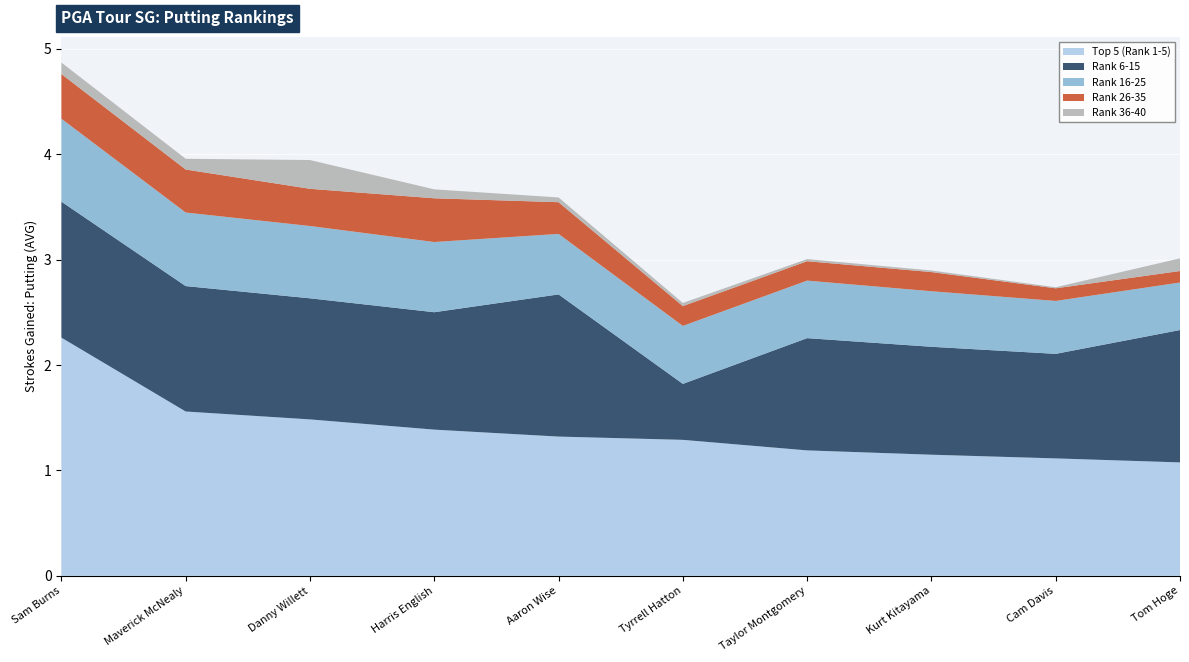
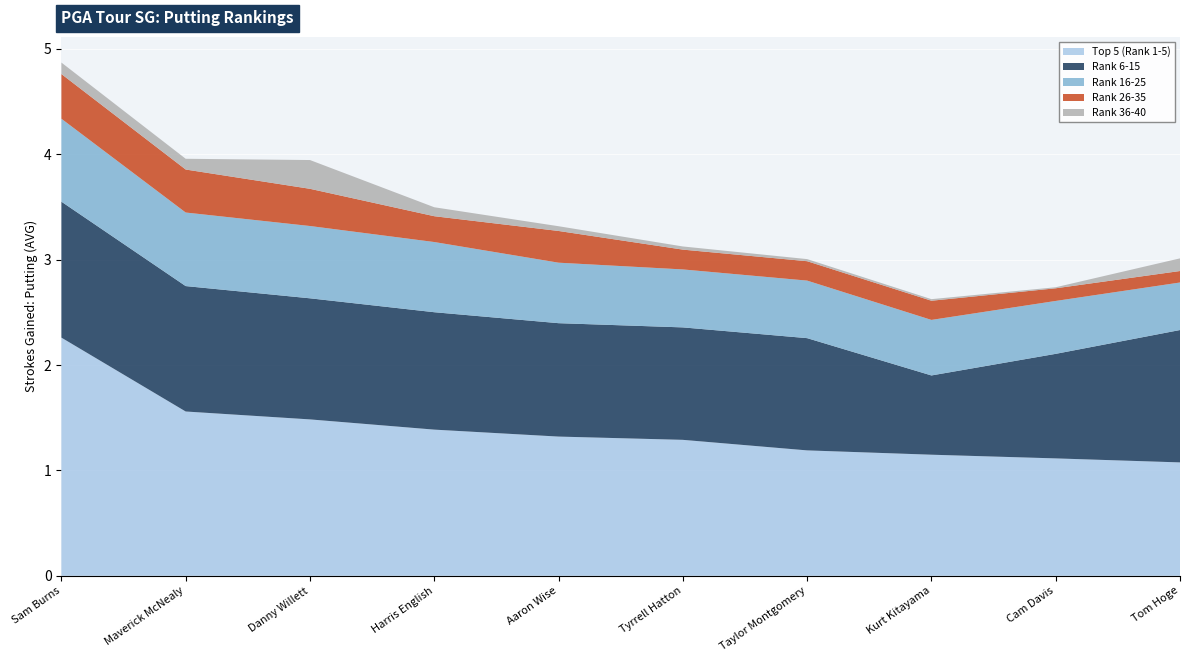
  {
    "Rank 6-15": {
      "Sam Burns": 1.29,
      "Maverick McNealy": 1.19,
      "Danny Willett": 1.15,
      "Harris English": 1.11,
-     "Aaron Wise": 1.35,
-     "Tyrrell Hatton": 0.53,
+     "Aaron Wise": 1.08,
+     "Tyrrell Hatton": 1.07,
      "Taylor Montgomery": 1.07,
-     "Kurt Kitayama": 1.02,
+     "Kurt Kitayama": 0.75,
      "Cam Davis": 0.99,
      "Tom Hoge": 1.26
    },
    "Rank 26-35": {
      "Sam Burns": 0.42,
      "Maverick McNealy": 0.41,
      "Danny Willett": 0.35,
-     "Harris English": 0.42,
+     "Harris English": 0.25,
      "Aaron Wise": 0.30,
      "Tyrrell Hatton": 0.19,
      "Tom Hoge": 0.11
    },
    "Rank 36-40": {
      "Sam Burns": 0.11,
      "Maverick McNealy": 0.10,
      "Danny Willett": 0.27,
      "Harris English": 0.08,
      "Aaron Wise": 0.04,
      "Tyrrell Hatton": 0.03,
      "Tom Hoge": 0.12
    }
  }
